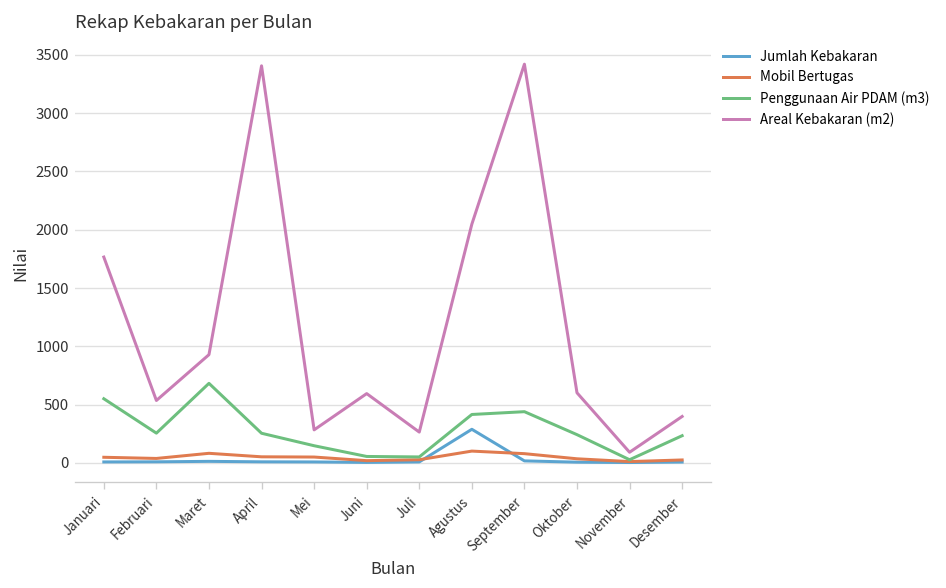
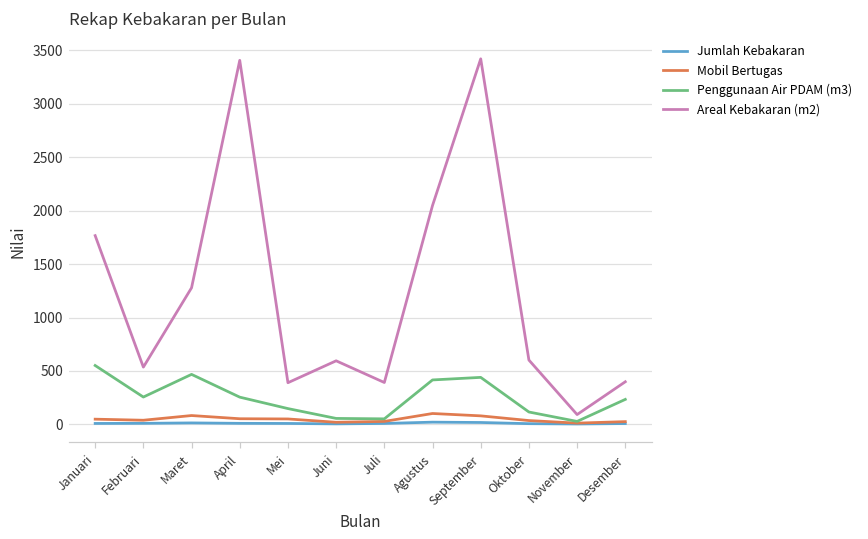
  {
    "Jumlah Kebakaran": {
      "Januari": 0,
      "Februari": 0,
      "Maret": 0,
      "April": 0,
      "Mei": 0,
-     "Agustus": 300,
+     "Agustus": 0,
      "September": 0,
      "Oktober": 0
    },
    "Mobil Bertugas": {
      "Januari": 0,
      "Februari": 0,
      "Maret": 100,
      "April": 100,
      "Mei": 100,
      "Agustus": 100,
      "September": 100,
      "Oktober": 0
    },
    "Penggunaan Air PDAM (m3)": {
      "Januari": 600,
      "Februari": 300,
-     "Maret": 700,
+     "Maret": 500,
      "April": 300,
      "Mei": 100,
      "Juni": 100,
      "Agustus": 400,
      "September": 400,
-     "Oktober": 200,
+     "Oktober": 100,
      "Desember": 200
    },
    "Areal Kebakaran (m2)": {
      "Januari": 1800,
      "Februari": 500,
-     "Maret": 900,
+     "Maret": 1300,
      "April": 3400,
-     "Mei": 300,
+     "Mei": 400,
      "Juni": 600,
-     "Juli": 300,
+     "Juli": 400,
      "Agustus": 2000,
      "September": 3400,
      "Oktober": 600,
      "November": 100,
      "Desember": 400
    }
  }
